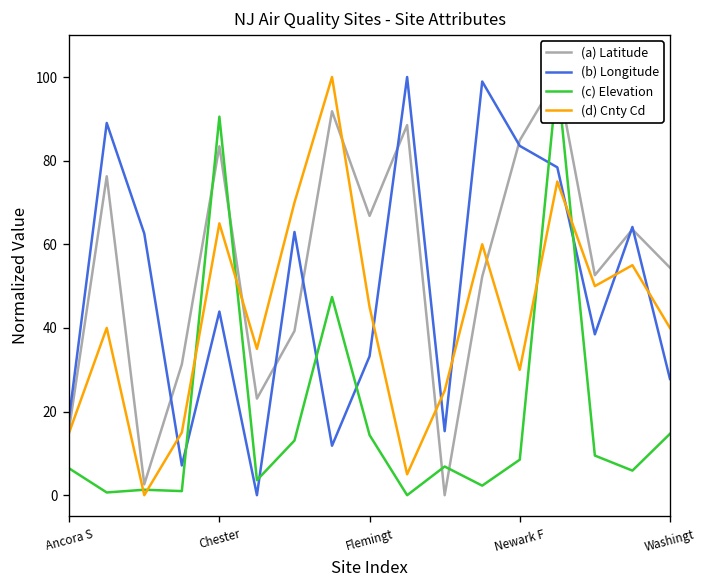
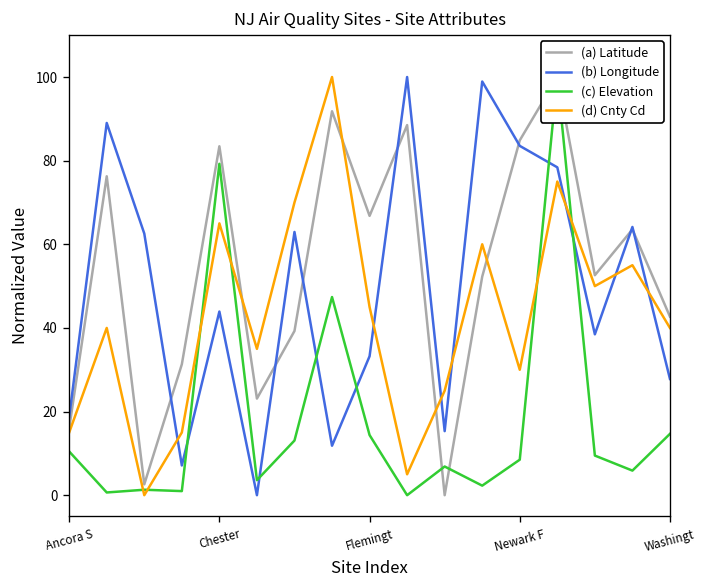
  {
    "(a) Latitude": {
      "Ancora S": 16,
      "Chester": 83,
      "Flemingt": 67,
      "Newark F": 85,
-     "Washingt": 54
+     "Washingt": 43
    },
    "(b) Longitude": {
      "Ancora S": 19,
      "Chester": 44,
      "Flemingt": 33,
      "Newark F": 84,
      "Washingt": 28
    },
    "(c) Elevation": {
-     "Ancora S": 6,
-     "Chester": 91,
+     "Ancora S": 10,
+     "Chester": 79,
      "Flemingt": 14,
      "Newark F": 8,
      "Washingt": 15
    },
    "(d) Cnty Cd": {
      "Ancora S": 15,
      "Chester": 65,
      "Flemingt": 45,
      "Newark F": 30,
      "Washingt": 40
    }
  }
